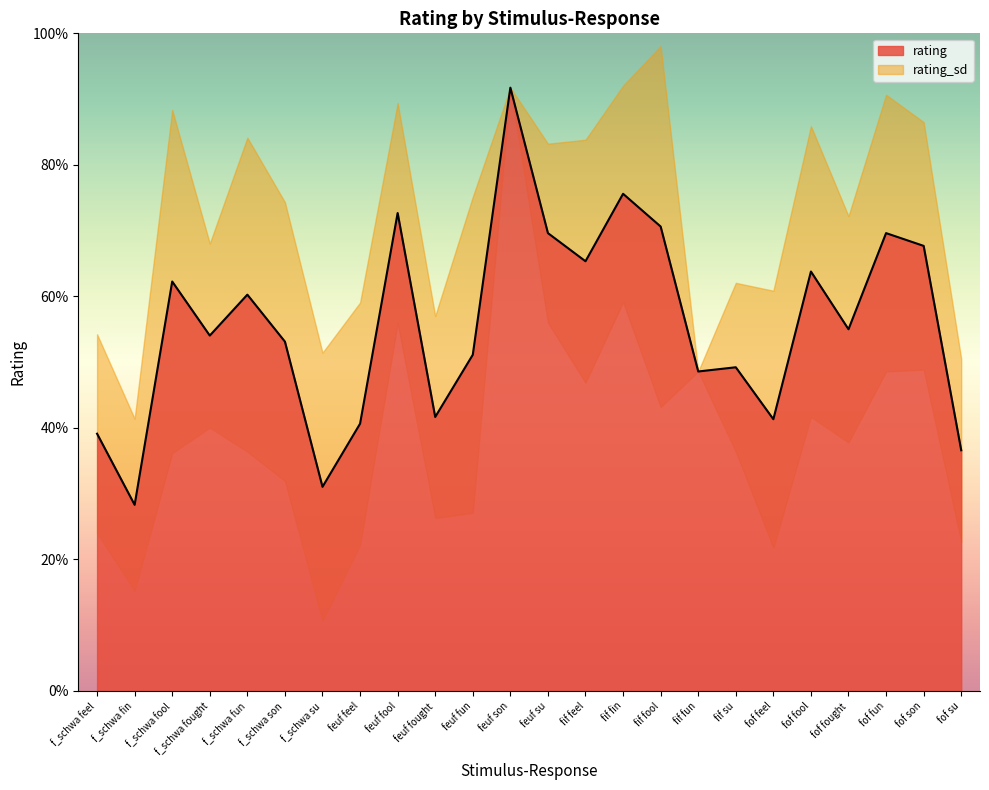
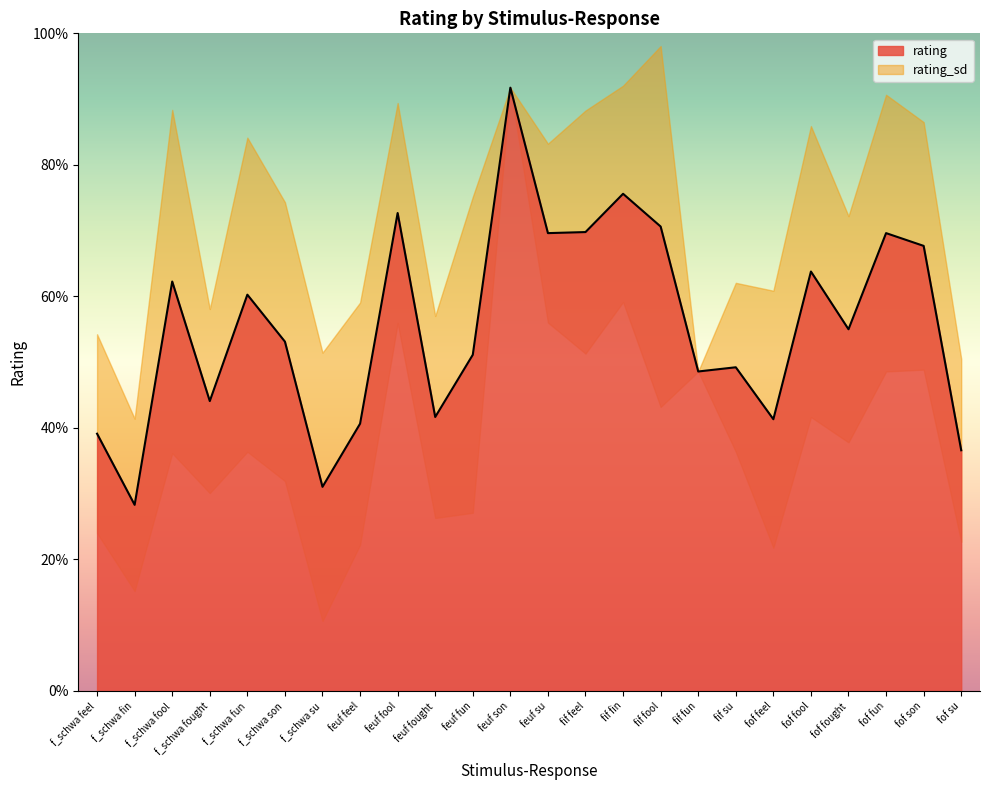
  {
    "rating": {
      "f_schwa feel": "39%",
      "f_schwa fin": "28%",
      "f_schwa fool": "62%",
-     "f_schwa fought": "54%",
+     "f_schwa fought": "44%",
      "f_schwa fun": "60%",
      "f_schwa son": "53%",
      "f_schwa su": "31%",
      "feuf feel": "41%",
      "feuf fool": "73%",
      "feuf fought": "42%",
      "feuf fun": "51%",
      "feuf su": "70%",
-     "fif feel": "65%",
+     "fif feel": "70%",
      "fif fin": "76%",
      "fif fool": "71%",
      "fif su": "49%",
      "fof feel": "41%",
      "fof fool": "64%",
      "fof fought": "55%",
      "fof fun": "70%",
      "fof son": "68%",
      "fof su": "37%"
    }
  }
